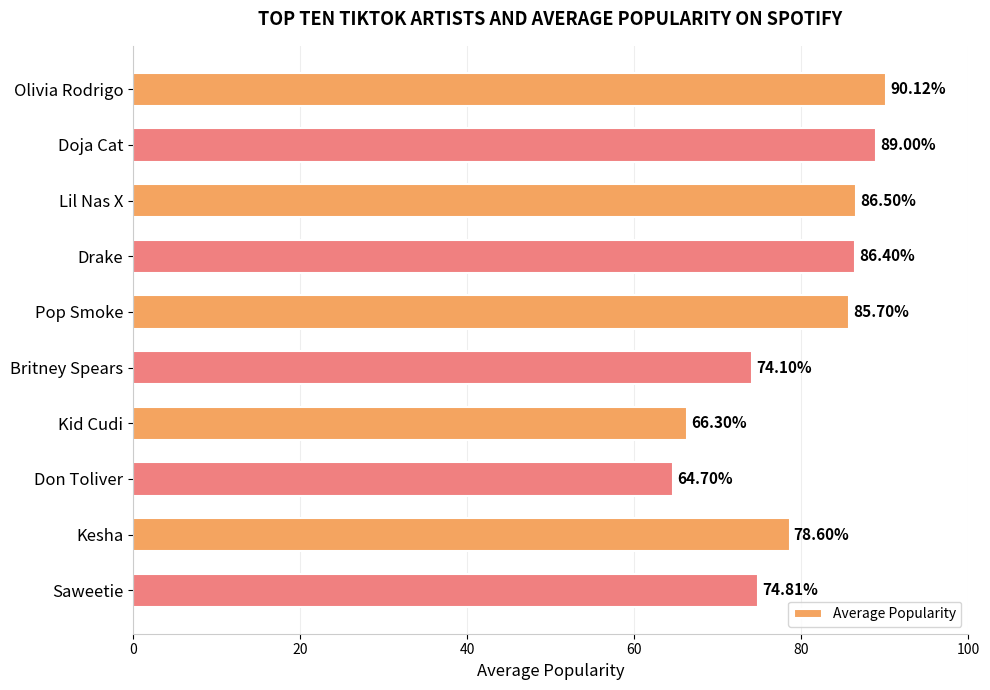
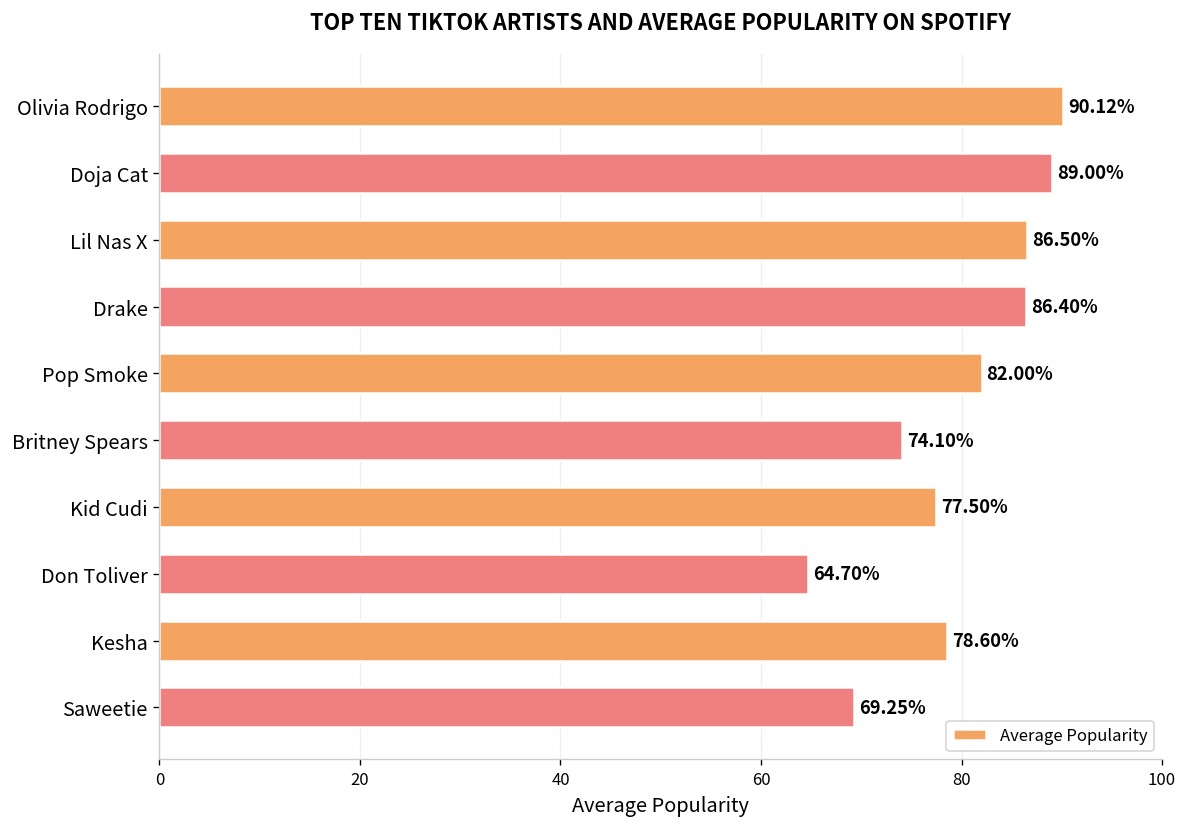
  {
    "Olivia Rodrigo": "90.12%",
    "Doja Cat": "89.00%",
    "Lil Nas X": "86.50%",
    "Drake": "86.40%",
-   "Pop Smoke": "85.70%",
+   "Pop Smoke": "82.00%",
    "Britney Spears": "74.10%",
-   "Kid Cudi": "66.30%",
+   "Kid Cudi": "77.50%",
    "Don Toliver": "64.70%",
    "Kesha": "78.60%",
-   "Saweetie": "74.81%"
+   "Saweetie": "69.25%"
  }
